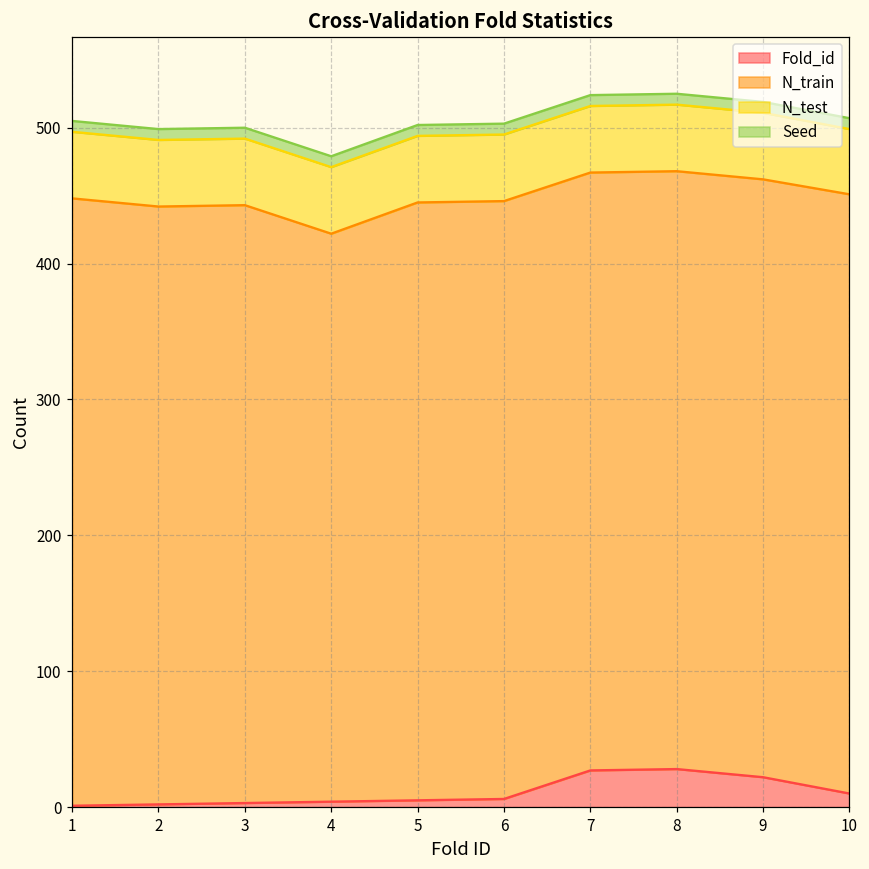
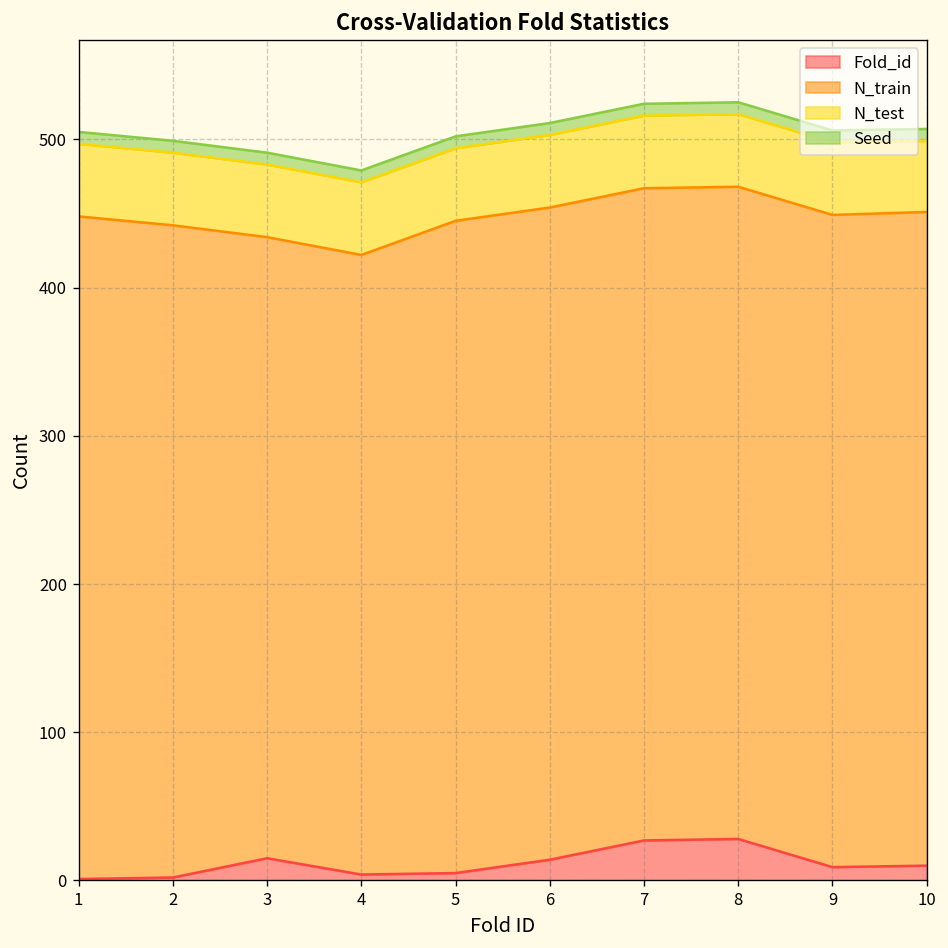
  {
    "Fold_id": {
      "1": 1,
      "2": 2,
-     "3": 3,
+     "3": 15,
      "4": 4,
      "5": 5,
-     "6": 6,
+     "6": 14,
      "7": 27,
      "8": 28,
-     "9": 22,
+     "9": 9,
      "10": 10
    },
    "N_train": {
      "1": 447,
      "2": 440,
-     "3": 440,
+     "3": 419,
      "4": 418,
      "5": 440,
      "6": 440,
      "7": 440,
      "8": 440,
      "9": 440,
      "10": 441
    },
    "N_test": {
      "1": 49,
      "2": 49,
      "3": 49,
      "4": 49,
      "5": 49,
      "6": 49,
      "7": 49,
      "8": 49,
      "10": 48
    },
    "Seed": {
      "1": 8,
      "2": 8,
      "3": 8,
      "4": 8,
      "5": 8,
      "6": 8,
      "7": 8,
      "8": 8,
      "10": 8
    }
  }
